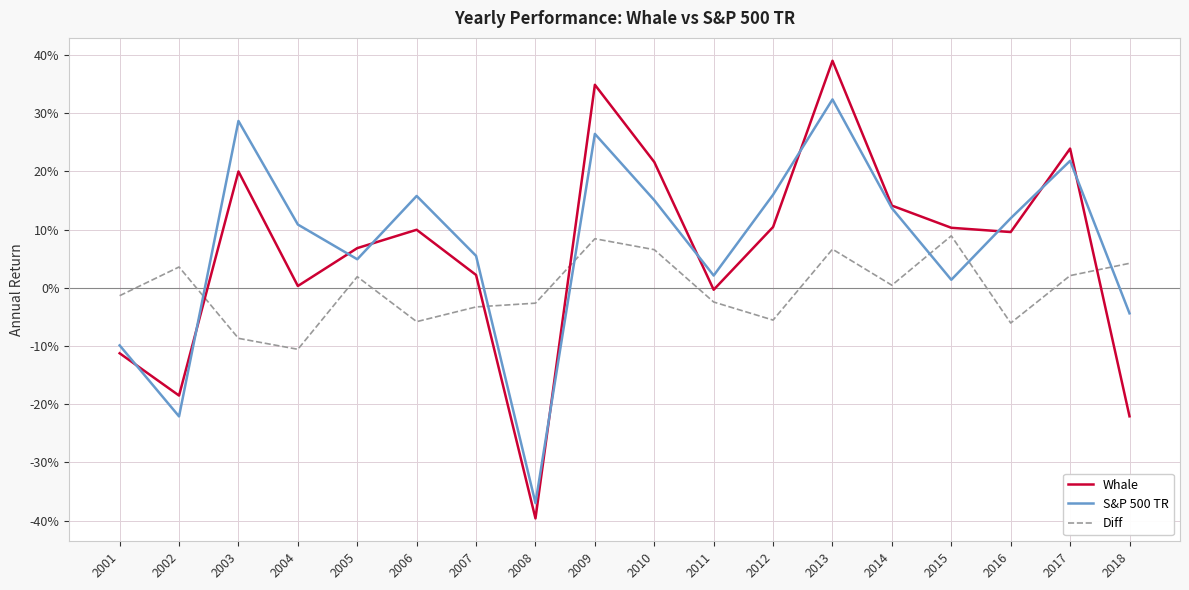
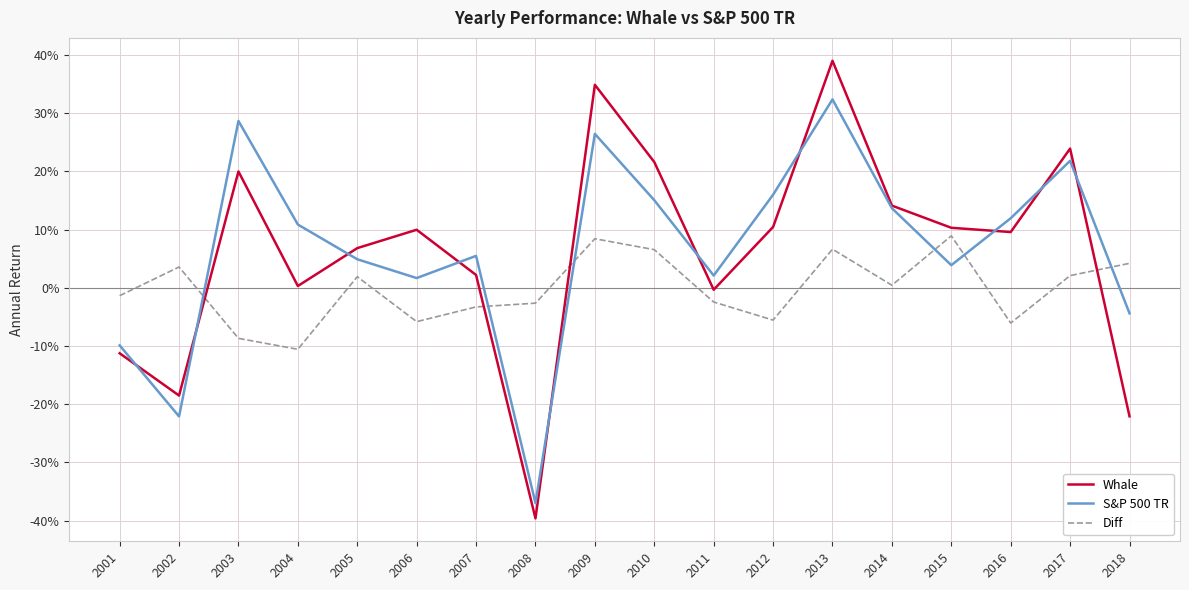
  {
    "Whale": {
      "2001": "-11%",
      "2002": "-19%",
      "2003": "20%",
      "2004": "0%",
      "2005": "7%",
      "2006": "10%",
      "2007": "2%",
      "2008": "-40%",
      "2009": "35%",
      "2010": "22%",
      "2011": "0%",
      "2012": "10%",
      "2013": "39%",
      "2014": "14%",
      "2015": "10%",
      "2016": "10%",
      "2017": "24%",
      "2018": "-22%"
    },
    "S&P 500 TR": {
      "2001": "-10%",
      "2002": "-22%",
      "2003": "29%",
      "2004": "11%",
      "2005": "5%",
-     "2006": "16%",
+     "2006": "2%",
      "2007": "5%",
      "2008": "-37%",
      "2009": "26%",
      "2010": "15%",
      "2011": "2%",
      "2012": "16%",
      "2013": "32%",
      "2014": "14%",
-     "2015": "1%",
+     "2015": "4%",
      "2016": "12%",
      "2017": "22%",
      "2018": "-4%"
    },
    "Diff": {
      "2001": "-1%",
      "2002": "4%",
      "2003": "-9%",
      "2004": "-11%",
      "2005": "2%",
      "2006": "-6%",
      "2007": "-3%",
      "2008": "-3%",
      "2009": "8%",
      "2010": "7%",
      "2011": "-2%",
      "2012": "-6%",
      "2013": "7%",
      "2014": "0%",
      "2015": "9%",
      "2016": "-6%",
      "2017": "2%",
      "2018": "4%"
    }
  }
